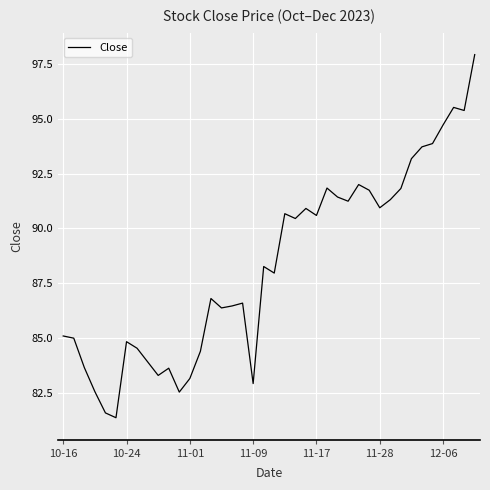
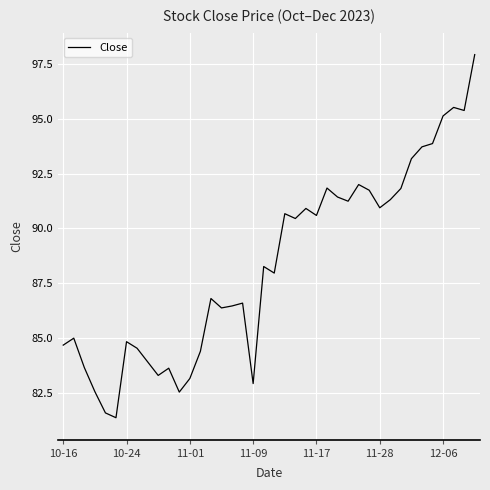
  {
-   "10-16": 85.1,
+   "10-16": 84.7,
    "10-24": 84.8,
    "11-01": 83.2,
    "11-09": 82.9,
    "11-17": 90.6,
    "11-28": 90.9,
-   "12-06": 94.7
+   "12-06": 95.1
  }
